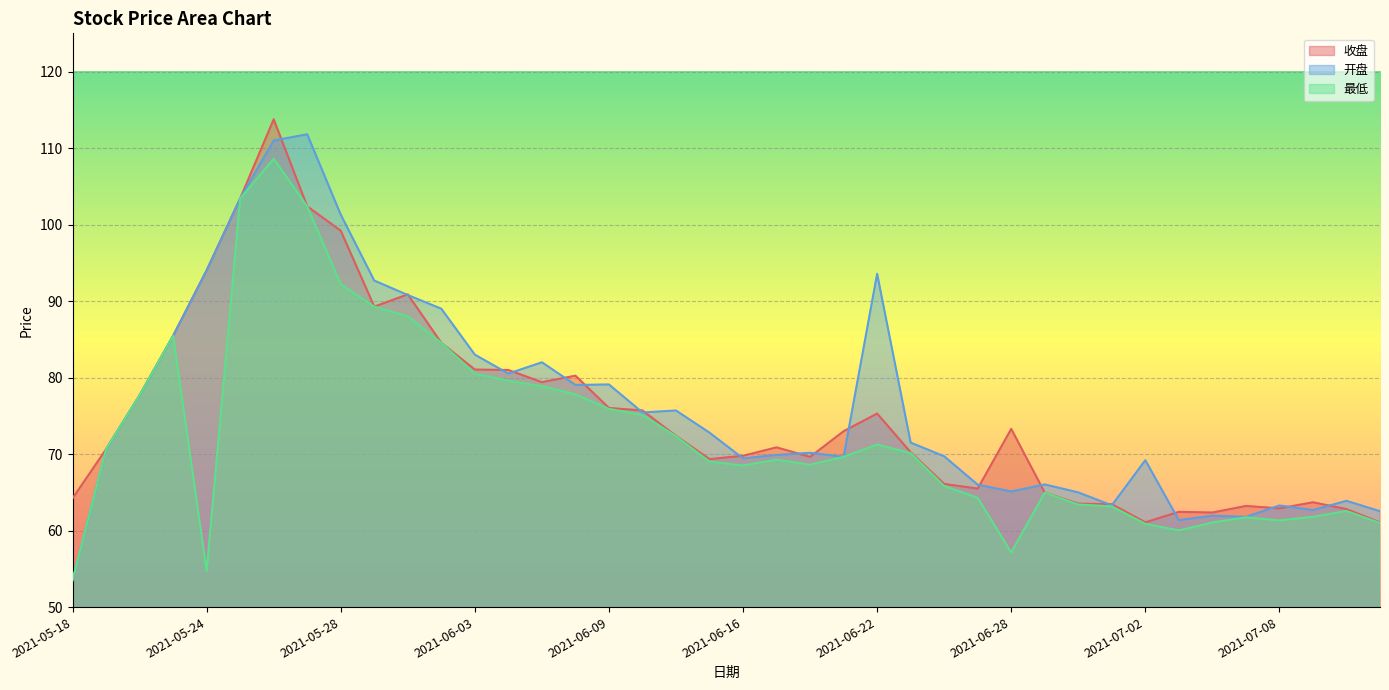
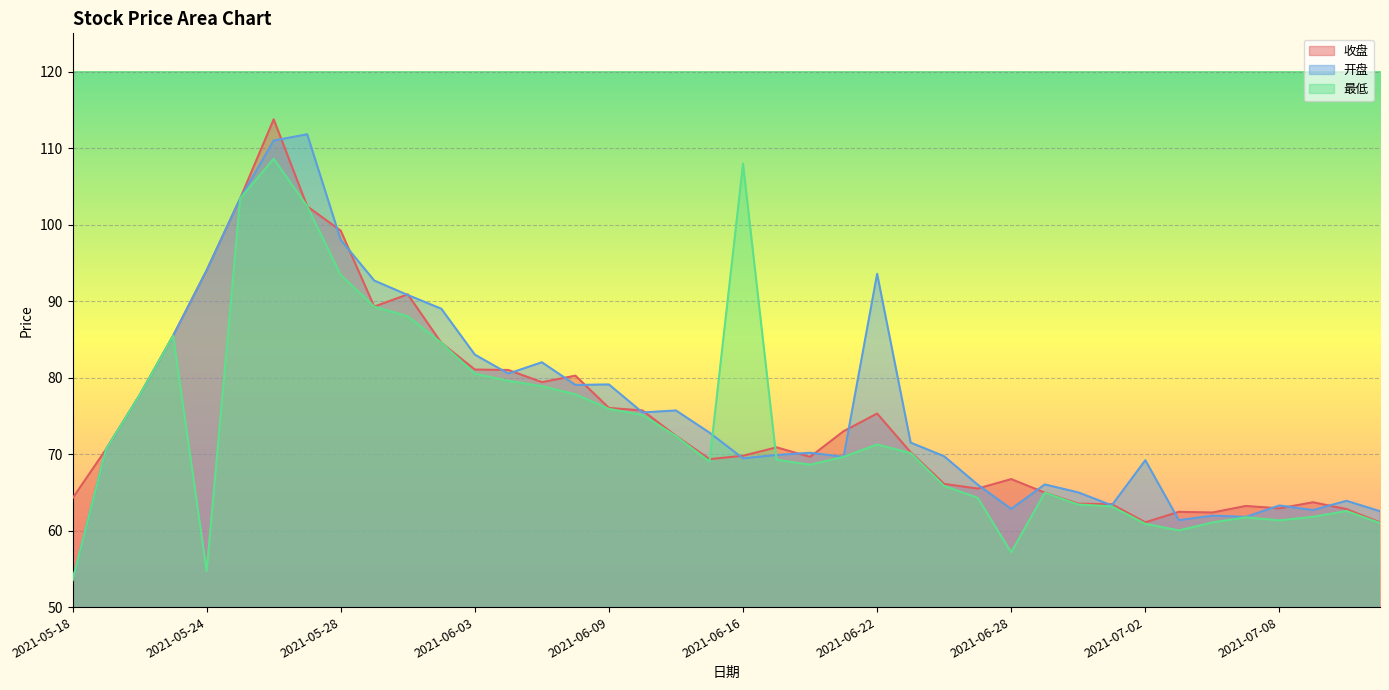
  {
    "收盘": {
      "2021-05-18": 64,
      "2021-05-28": 99,
      "2021-06-03": 81,
      "2021-06-16": 70,
      "2021-06-22": 75,
-     "2021-06-28": 73,
+     "2021-06-28": 67,
      "2021-07-08": 63
    },
    "开盘": {
-     "2021-05-28": 101,
+     "2021-05-28": 98,
      "2021-06-03": 83,
      "2021-06-09": 79,
      "2021-06-16": 69,
      "2021-06-22": 94,
-     "2021-06-28": 65,
+     "2021-06-28": 63,
      "2021-07-02": 69,
      "2021-07-08": 63
    },
    "最低": {
      "2021-05-24": 55,
-     "2021-05-28": 92,
+     "2021-05-28": 93,
      "2021-06-03": 81,
-     "2021-06-16": 69,
+     "2021-06-16": 108,
      "2021-06-22": 71,
      "2021-06-28": 57,
      "2021-07-08": 61
    }
  }
